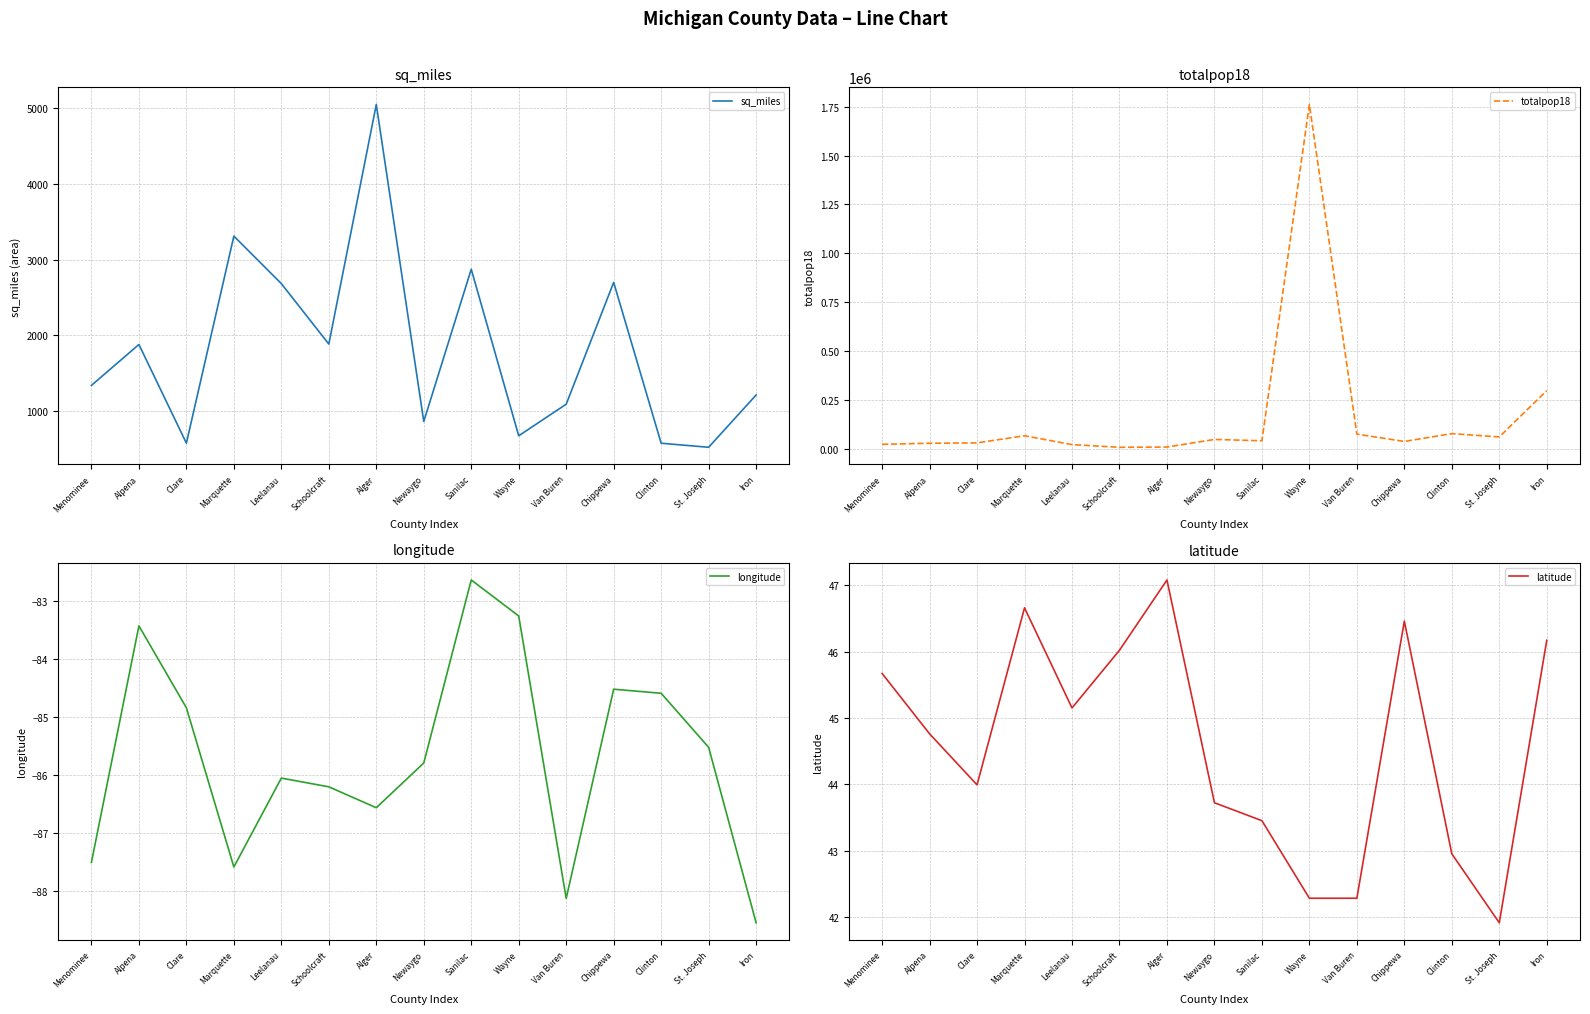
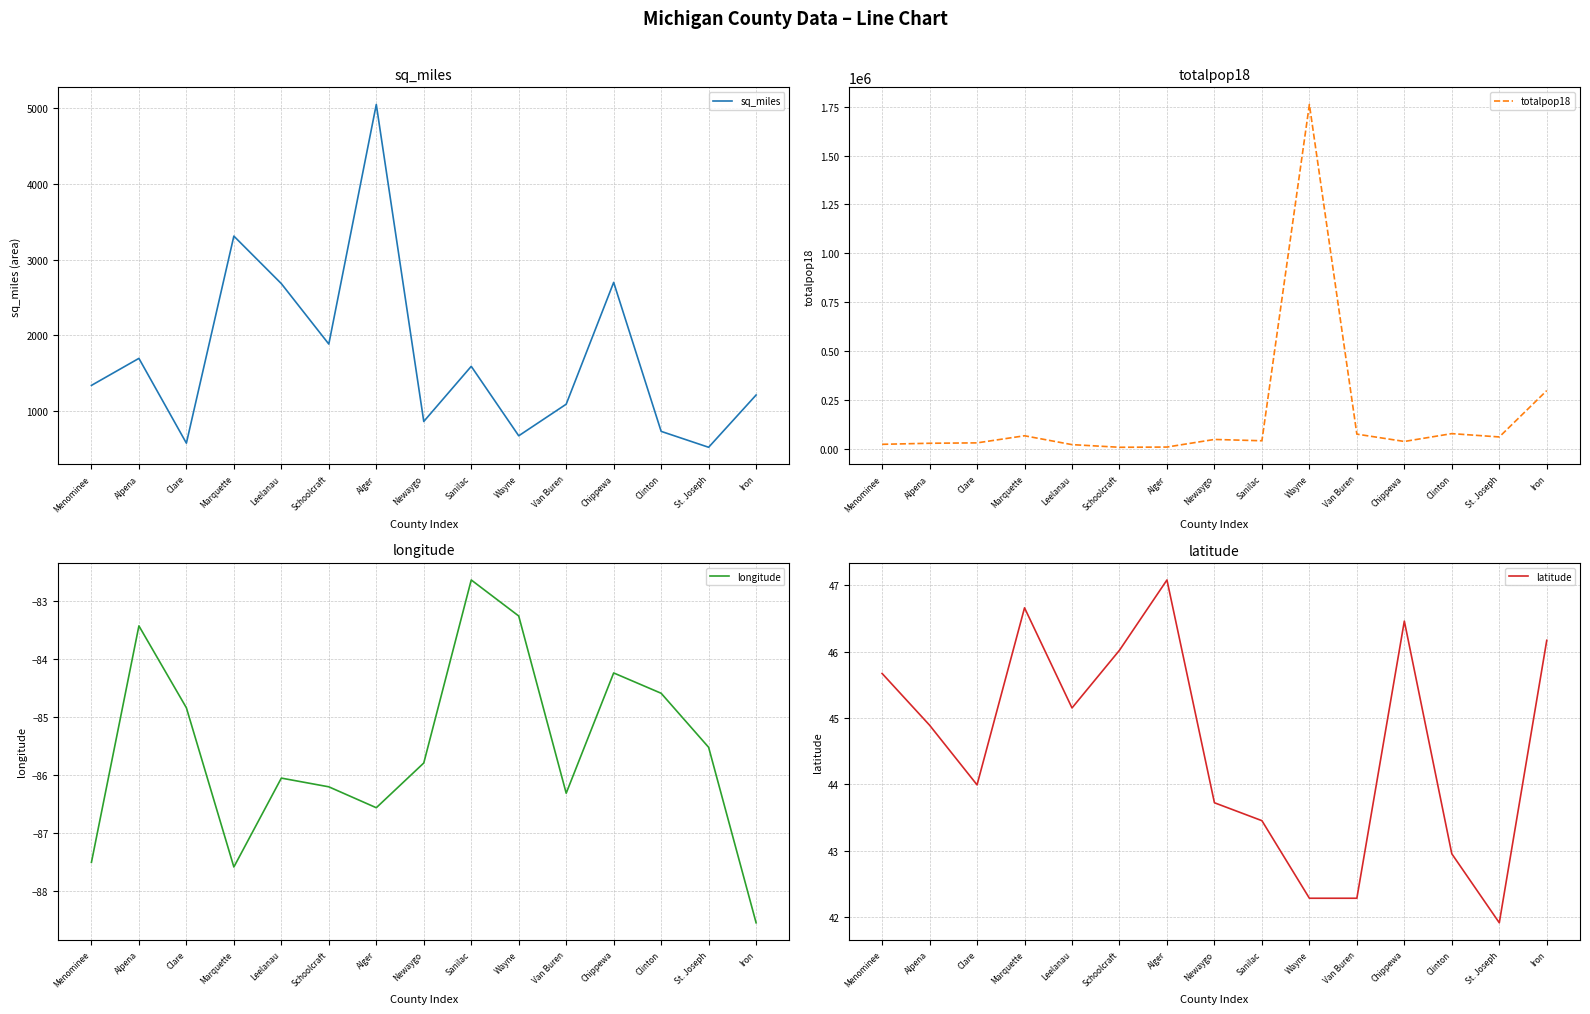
  {
    "sq_miles": {
      "Menominee": 1300,
-     "Alpena": 1900,
+     "Alpena": 1700,
      "Clare": 600,
      "Marquette": 3300,
      "Leelanau": 2700,
      "Schoolcraft": 1900,
      "Alger": 5000,
      "Newaygo": 900,
-     "Sanilac": 2900,
+     "Sanilac": 1600,
      "Wayne": 700,
      "Van Buren": 1100,
      "Chippewa": 2700,
-     "Clinton": 600,
+     "Clinton": 700,
      "St. Joseph": 500,
      "Iron": 1200
    },
    "totalpop18": {
      "Menominee": 20000,
      "Alpena": 30000,
      "Clare": 30000,
      "Marquette": 70000,
      "Leelanau": 20000,
      "Schoolcraft": 10000,
      "Alger": 10000,
      "Newaygo": 50000,
      "Sanilac": 40000,
      "Wayne": 1760000,
      "Van Buren": 80000,
      "Chippewa": 40000,
      "Clinton": 80000,
      "St. Joseph": 60000,
      "Iron": 300000
    },
    "longitude": {
      "Menominee": -87.5,
      "Alpena": -83.4,
      "Clare": -84.8,
      "Marquette": -87.6,
      "Leelanau": -86.1,
      "Schoolcraft": -86.2,
      "Alger": -86.6,
      "Newaygo": -85.8,
      "Sanilac": -82.6,
      "Wayne": -83.3,
-     "Van Buren": -88.1,
-     "Chippewa": -84.5,
+     "Van Buren": -86.3,
+     "Chippewa": -84.2,
      "Clinton": -84.6,
      "St. Joseph": -85.5,
      "Iron": -88.5
    },
    "latitude": {
      "Menominee": 45.7,
-     "Alpena": 44.8,
+     "Alpena": 44.9,
      "Clare": 44.0,
      "Marquette": 46.7,
      "Leelanau": 45.2,
      "Schoolcraft": 46.0,
      "Alger": 47.1,
      "Newaygo": 43.7,
      "Sanilac": 43.5,
      "Wayne": 42.3,
      "Van Buren": 42.3,
      "Chippewa": 46.5,
      "Clinton": 43.0,
      "St. Joseph": 41.9,
      "Iron": 46.2
    }
  }
